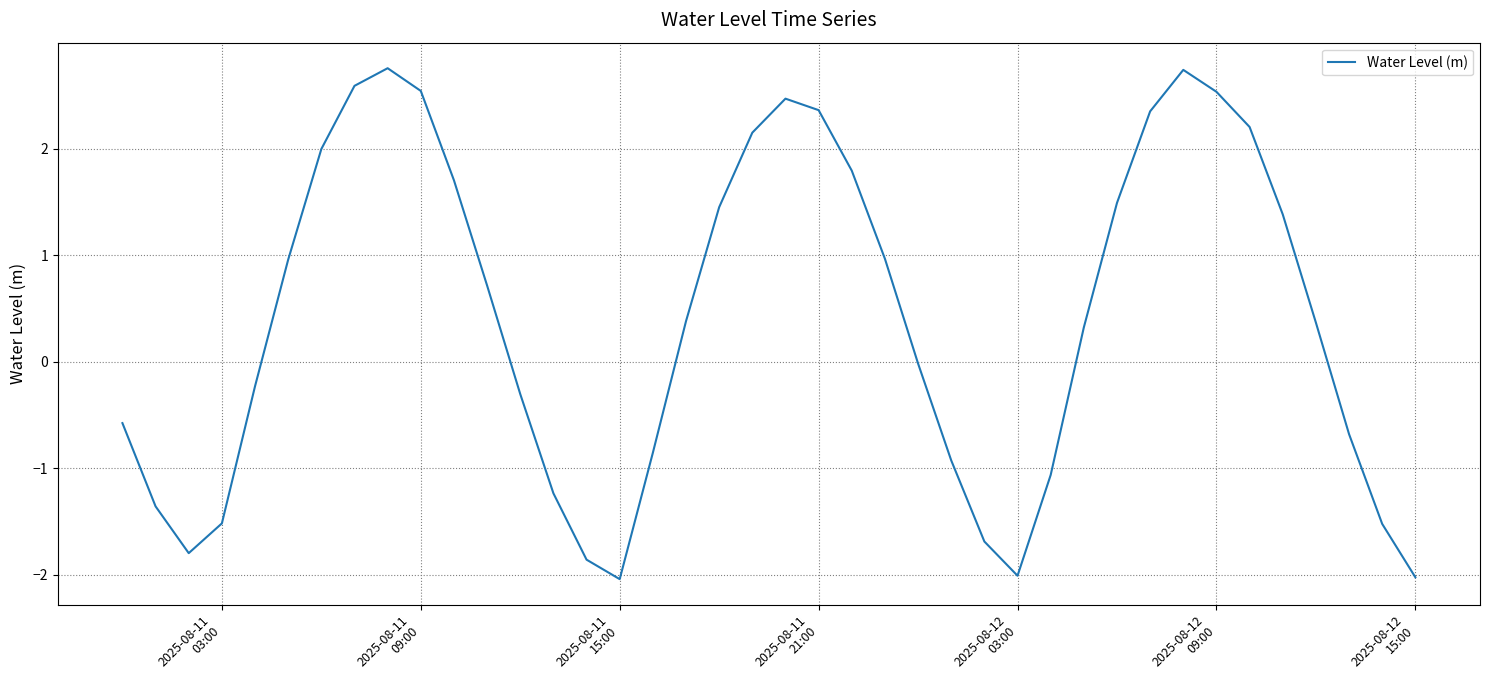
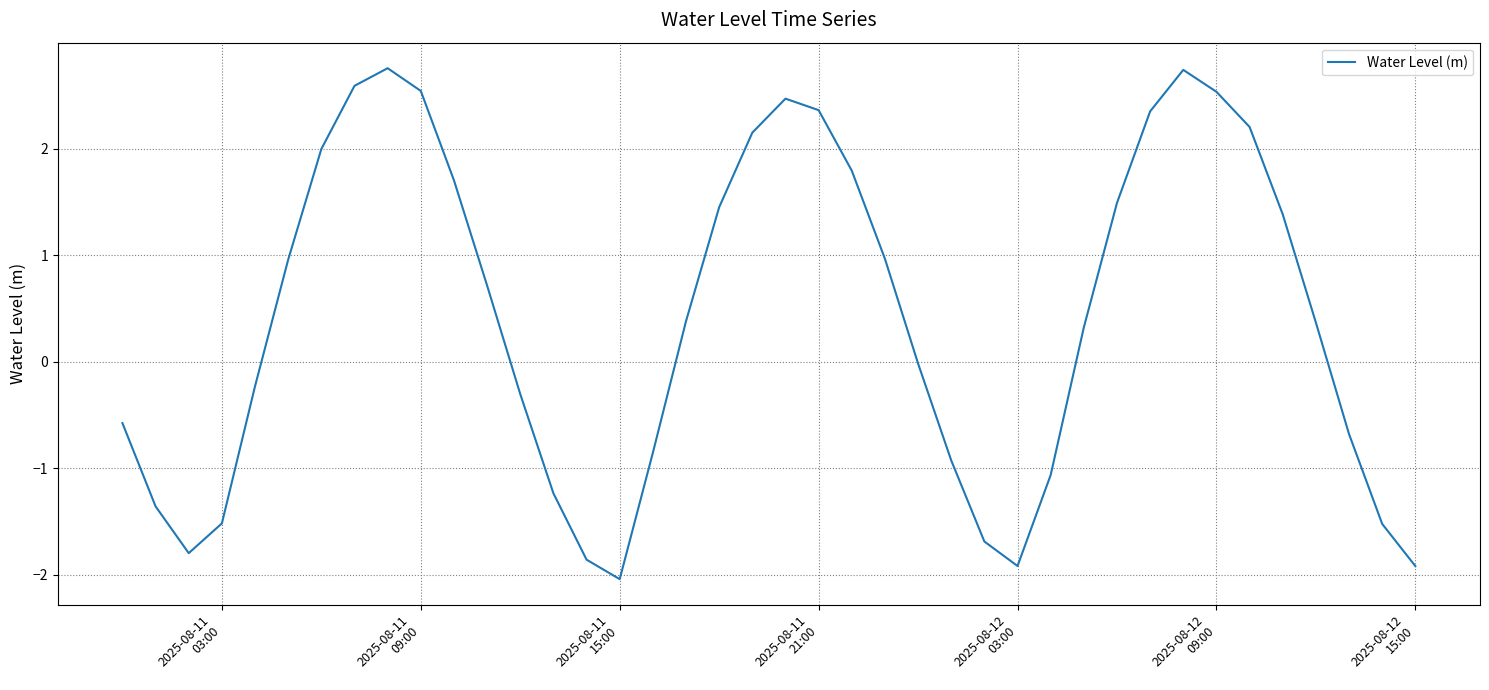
  {
    "2025-08-11 03:00": -1.52,
    "2025-08-11 09:00": 2.54,
    "2025-08-11 15:00": -2.04,
    "2025-08-11 21:00": 2.36,
-   "2025-08-12 03:00": -2.01,
+   "2025-08-12 03:00": -1.92,
    "2025-08-12 09:00": 2.53,
-   "2025-08-12 15:00": -2.02
+   "2025-08-12 15:00": -1.92
  }
